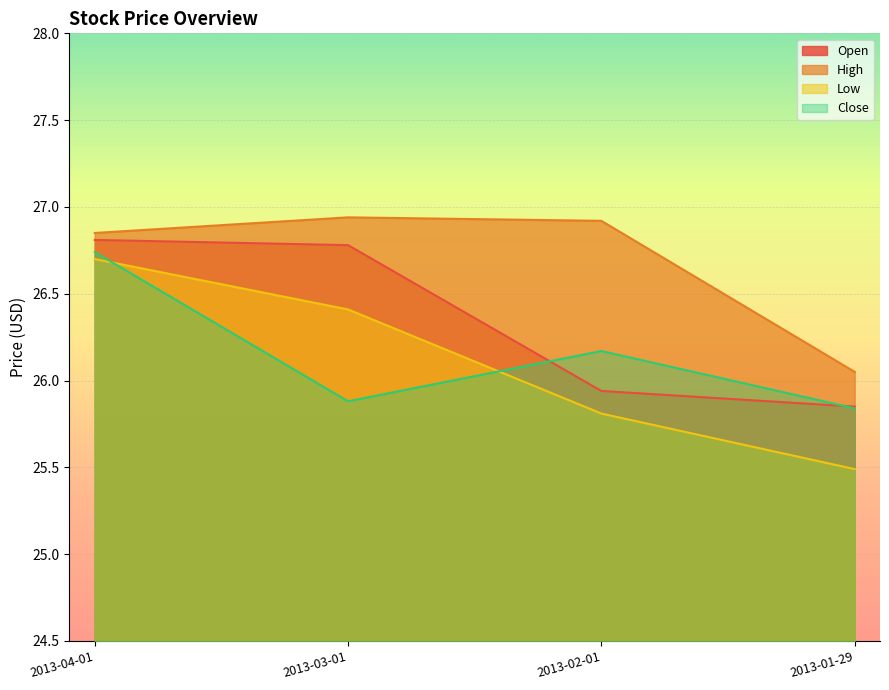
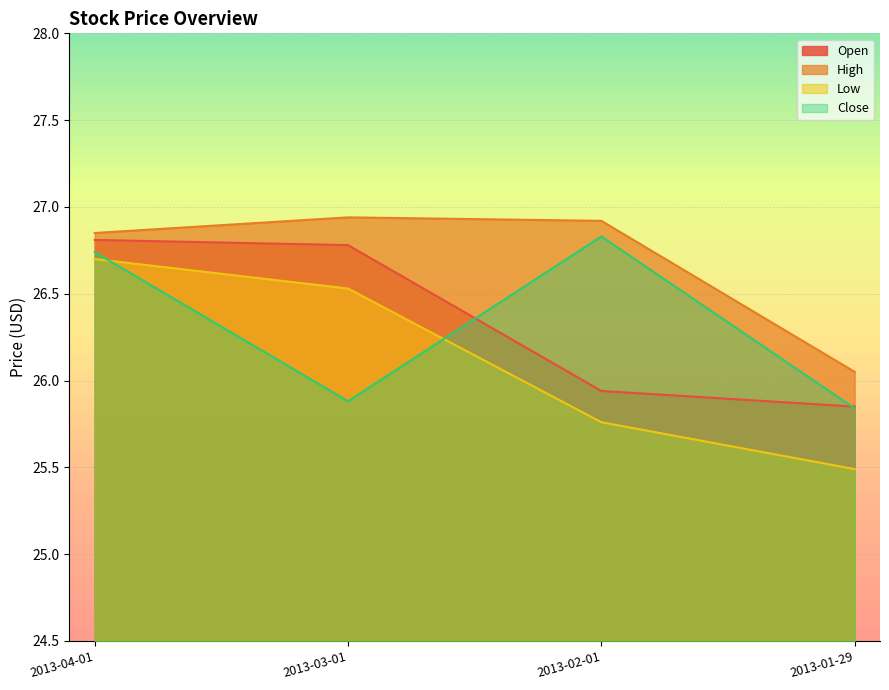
  {
    "Low": {
      "2013-04-01": 26.70,
-     "2013-03-01": 26.41,
-     "2013-02-01": 25.81,
+     "2013-03-01": 26.53,
+     "2013-02-01": 25.76,
      "2013-01-29": 25.49
    },
    "Close": {
      "2013-04-01": 26.74,
      "2013-03-01": 25.88,
-     "2013-02-01": 26.17
+     "2013-02-01": 26.83
    }
  }
